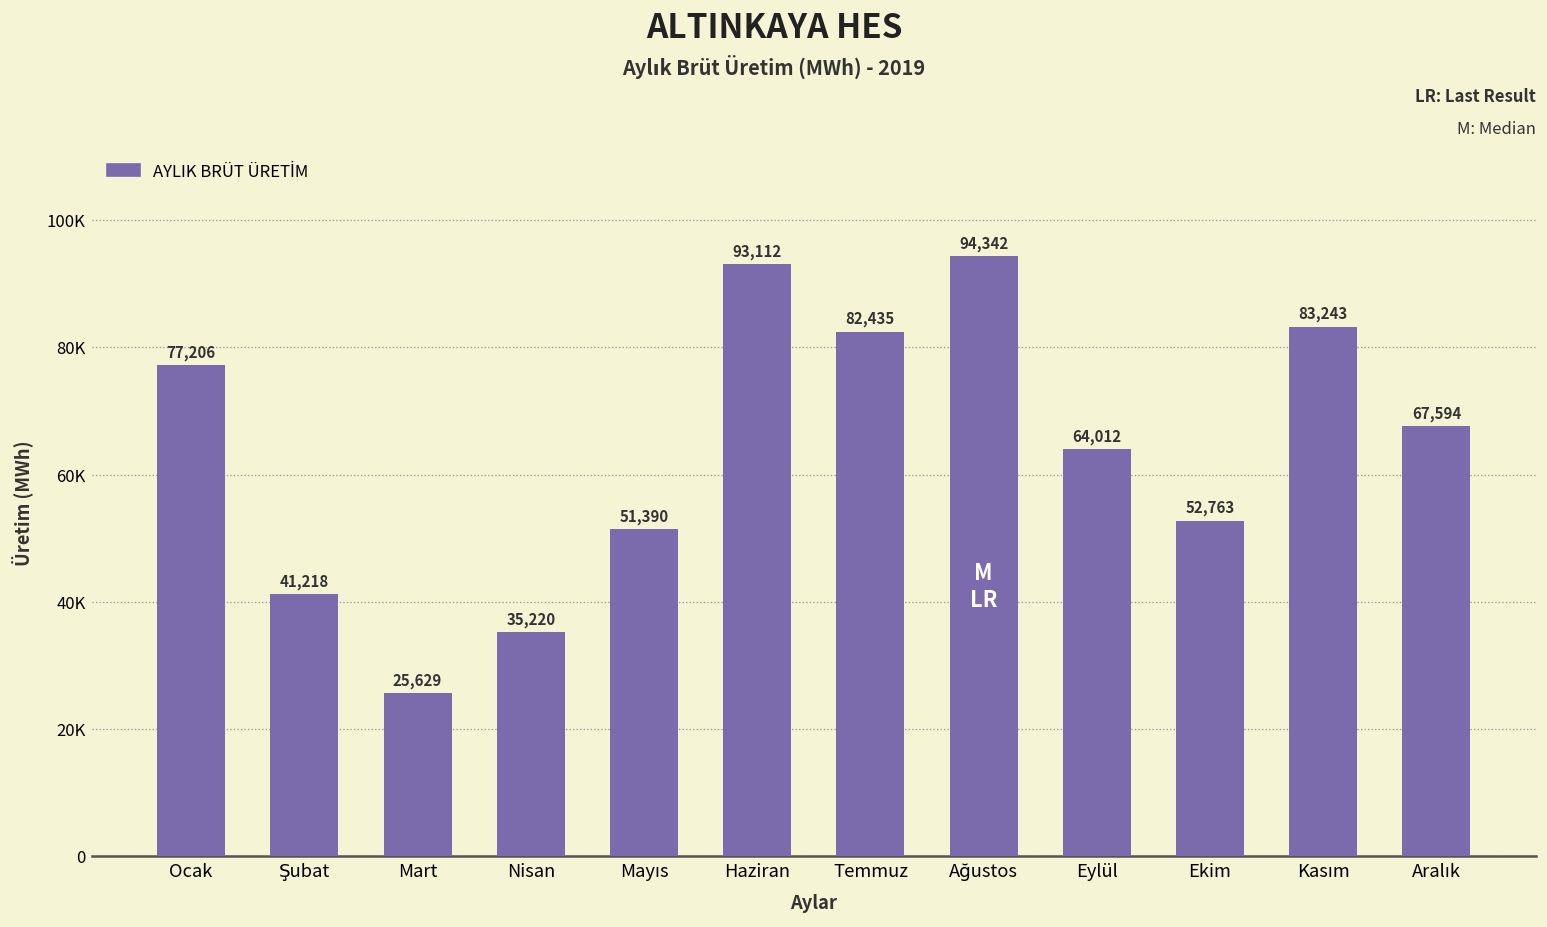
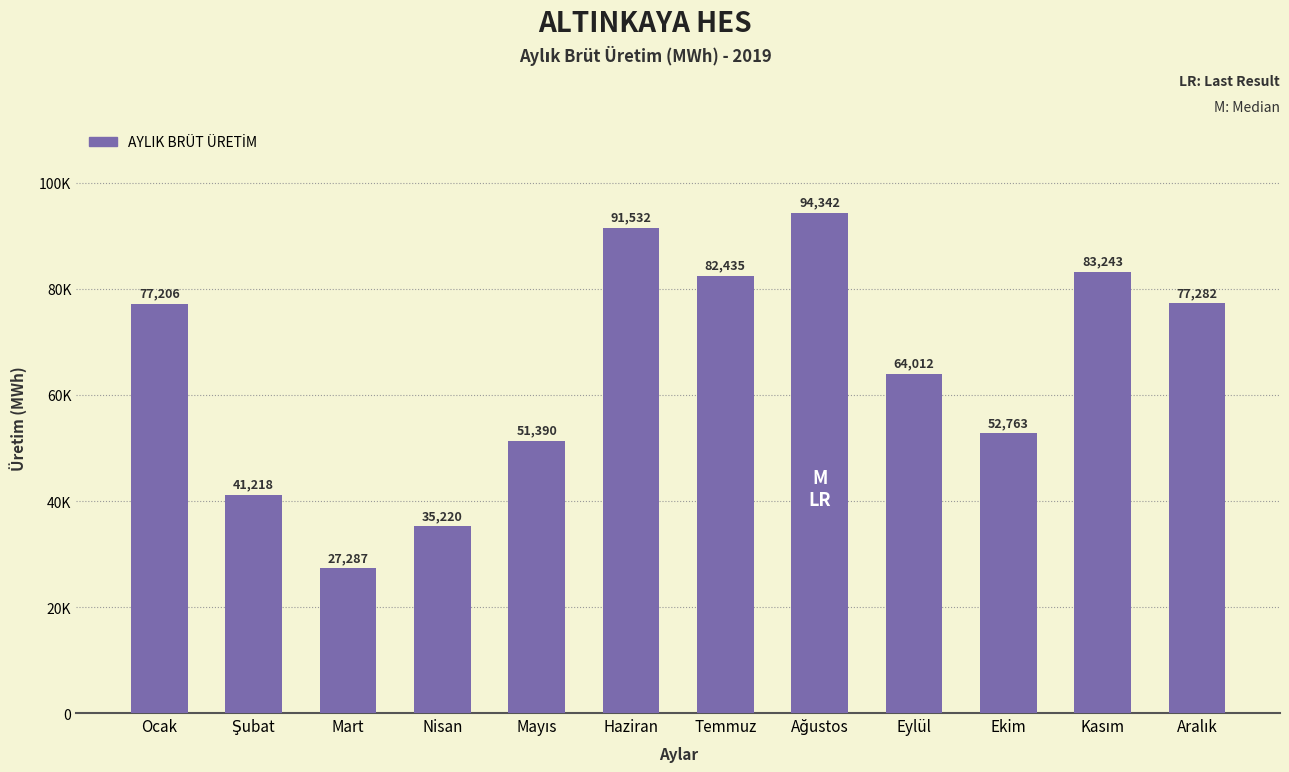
  {
    "Ocak": "77,206",
    "Şubat": "41,218",
-   "Mart": "25,629",
+   "Mart": "27,287",
    "Nisan": "35,220",
    "Mayıs": "51,390",
-   "Haziran": "93,112",
+   "Haziran": "91,532",
    "Temmuz": "82,435",
    "Ağustos": "94,342",
    "Eylül": "64,012",
    "Ekim": "52,763",
    "Kasım": "83,243",
-   "Aralık": "67,594"
+   "Aralık": "77,282"
  }
